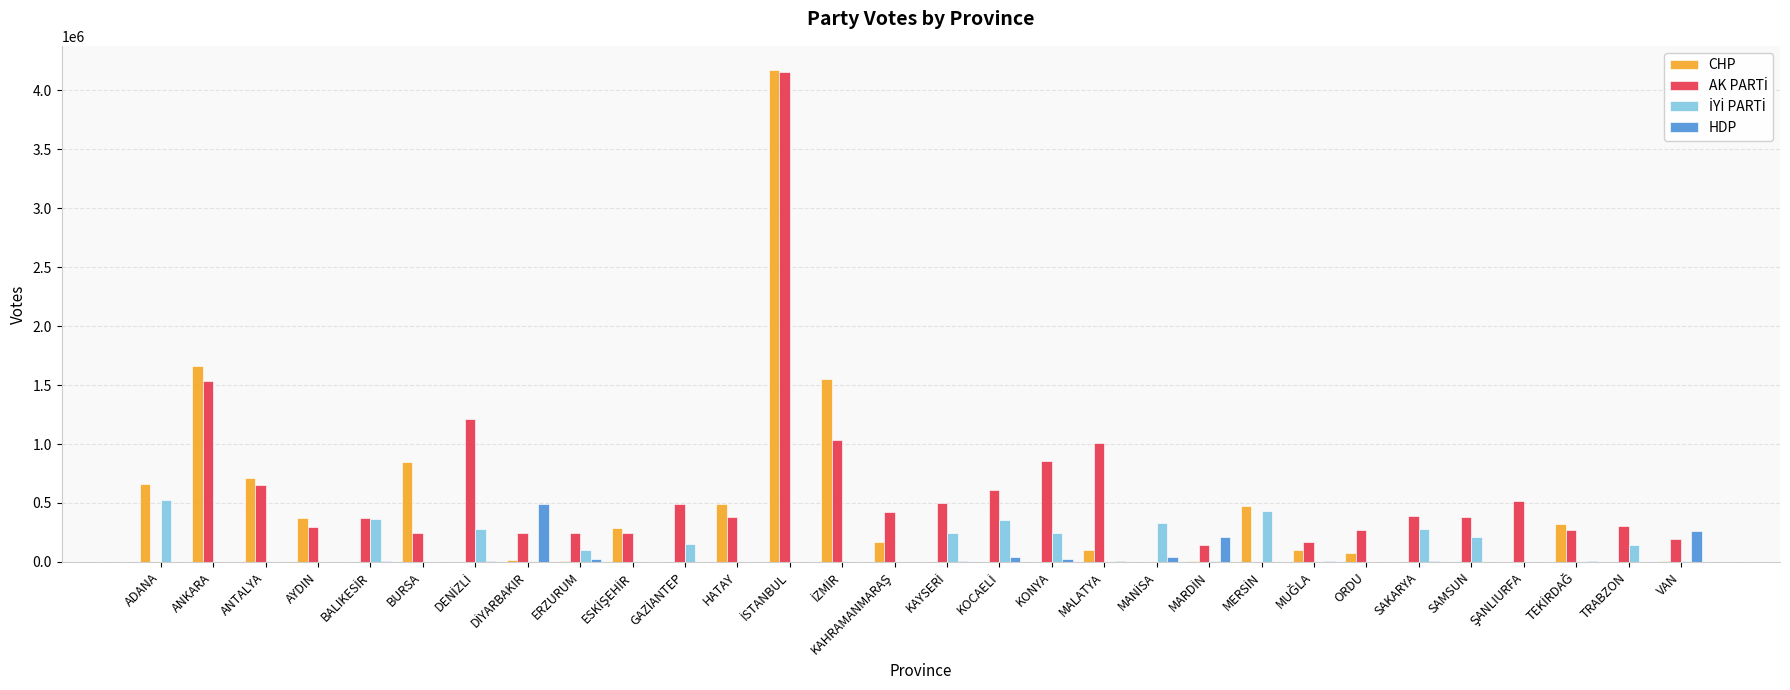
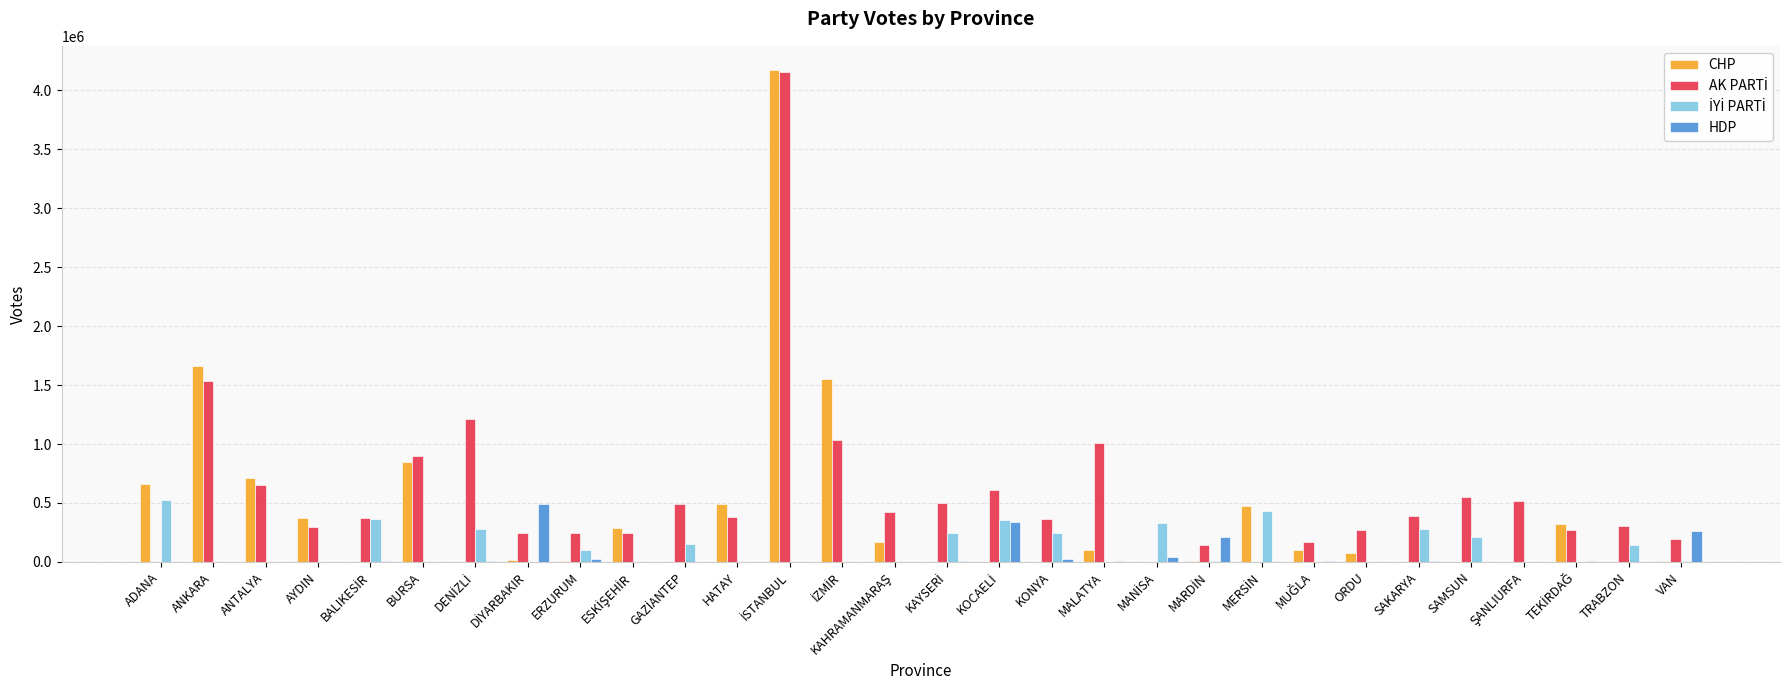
  {
    "CHP": {
      "ADANA": 660000,
      "ANKARA": 1660000,
      "ANTALYA": 710000,
      "AYDIN": 370000,
      "BALIKESİR": 0,
      "BURSA": 850000,
      "DENİZLİ": 0,
      "ESKİŞEHİR": 290000,
      "GAZİANTEP": 0,
      "HATAY": 490000,
      "İSTANBUL": 4170000,
      "İZMİR": 1550000,
      "KAHRAMANMARAŞ": 170000,
      "KAYSERİ": 0,
      "KOCAELİ": 0,
      "KONYA": 0,
      "MALATYA": 100000,
      "MANİSA": 0,
      "MERSİN": 480000,
      "MUĞLA": 100000,
      "ORDU": 70000,
      "SAKARYA": 0,
      "SAMSUN": 0,
      "ŞANLIURFA": 0,
      "TEKİRDAĞ": 320000,
      "TRABZON": 0
    },
    "AK PARTİ": {
      "ADANA": 0,
      "ANKARA": 1540000,
      "ANTALYA": 650000,
      "AYDIN": 300000,
      "BALIKESİR": 380000,
-     "BURSA": 240000,
+     "BURSA": 900000,
      "DENİZLİ": 1210000,
      "DİYARBAKIR": 240000,
      "ERZURUM": 240000,
      "ESKİŞEHİR": 250000,
      "GAZİANTEP": 490000,
      "HATAY": 380000,
      "İSTANBUL": 4160000,
      "İZMİR": 1030000,
      "KAHRAMANMARAŞ": 420000,
      "KAYSERİ": 500000,
      "KOCAELİ": 610000,
-     "KONYA": 860000,
+     "KONYA": 370000,
      "MALATYA": 1010000,
      "MANİSA": 0,
      "MARDİN": 140000,
      "MERSİN": 0,
      "MUĞLA": 170000,
      "ORDU": 270000,
      "SAKARYA": 390000,
-     "SAMSUN": 380000,
+     "SAMSUN": 550000,
      "ŞANLIURFA": 520000,
      "TEKİRDAĞ": 270000,
      "TRABZON": 310000,
      "VAN": 200000
    },
    "İYİ PARTİ": {
      "ADANA": 520000,
      "ANKARA": 0,
      "ANTALYA": 0,
      "AYDIN": 0,
      "BALIKESİR": 370000,
      "BURSA": 0,
      "DENİZLİ": 280000,
      "DİYARBAKIR": 0,
      "ERZURUM": 100000,
      "ESKİŞEHİR": 0,
      "GAZİANTEP": 150000,
      "HATAY": 0,
      "İSTANBUL": 0,
      "İZMİR": 0,
      "KAHRAMANMARAŞ": 0,
      "KAYSERİ": 250000,
      "KOCAELİ": 360000,
      "KONYA": 250000,
      "MALATYA": 0,
      "MANİSA": 330000,
      "MERSİN": 430000,
      "MUĞLA": 0,
      "ORDU": 0,
      "SAKARYA": 280000,
      "SAMSUN": 210000,
      "ŞANLIURFA": 0,
      "TEKİRDAĞ": 0,
      "TRABZON": 140000
    },
    "HDP": {
      "ADANA": 0,
      "ANKARA": 0,
      "ANTALYA": 0,
      "AYDIN": 0,
      "BURSA": 0,
      "DİYARBAKIR": 490000,
      "ERZURUM": 20000,
      "ESKİŞEHİR": 0,
      "GAZİANTEP": 0,
      "HATAY": 0,
      "İSTANBUL": 0,
      "İZMİR": 0,
      "KAHRAMANMARAŞ": 0,
-     "KOCAELİ": 40000,
+     "KOCAELİ": 340000,
      "KONYA": 30000,
      "MANİSA": 40000,
      "MARDİN": 210000,
      "MERSİN": 0,
      "ORDU": 0,
      "SAMSUN": 0,
      "ŞANLIURFA": 0,
      "TRABZON": 0,
      "VAN": 260000
    }
  }
